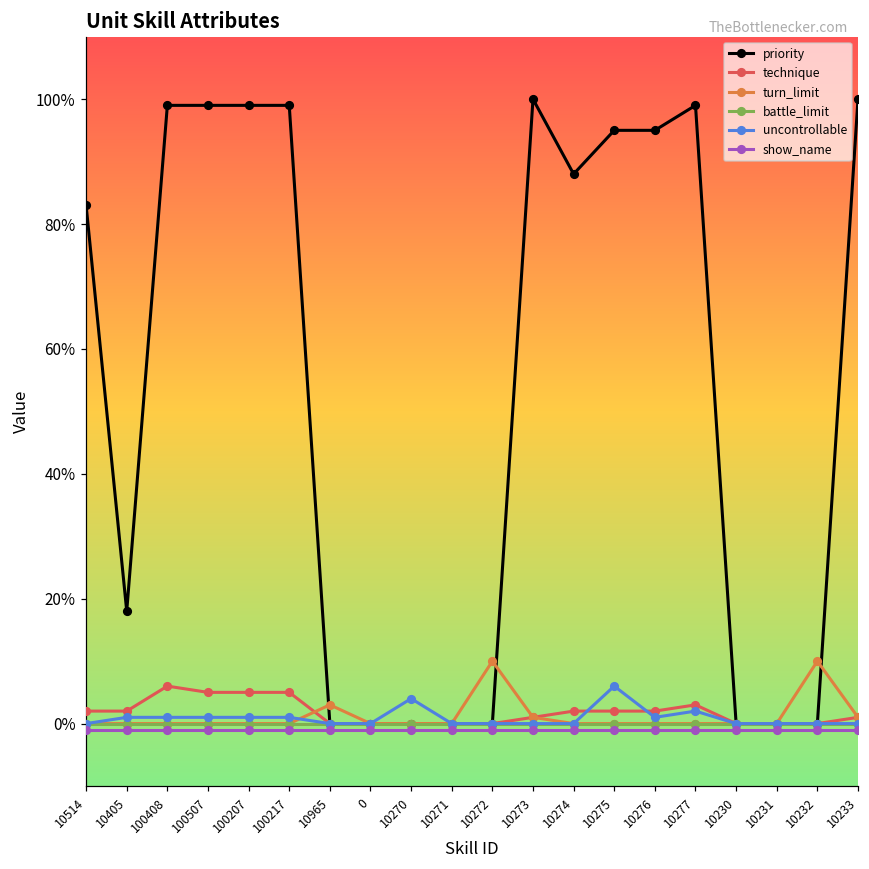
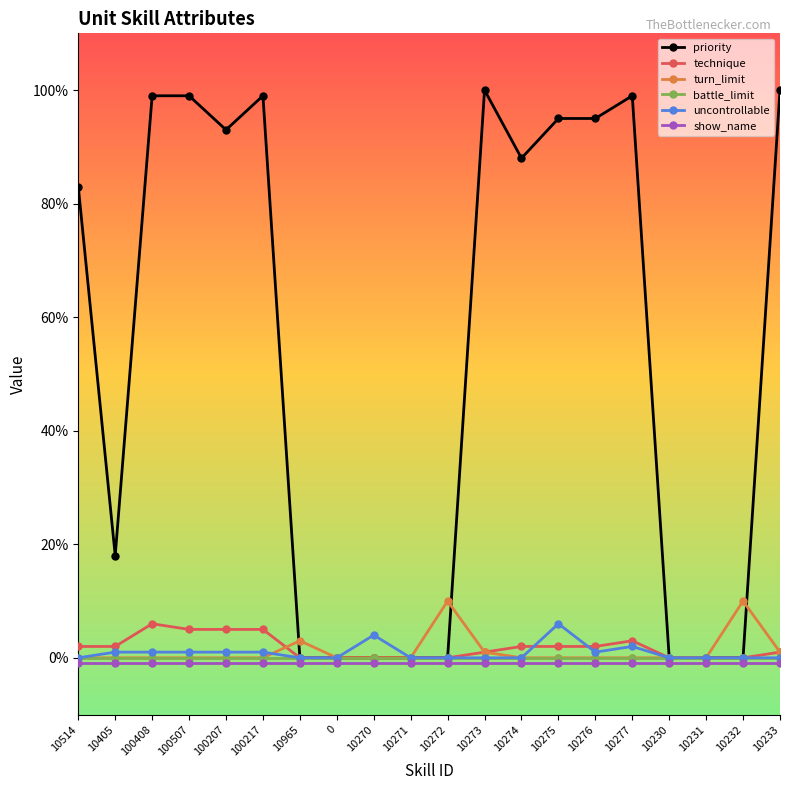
  {
    "priority": {
      "10514": "83%",
      "10405": "18%",
      "100408": "99%",
      "100507": "99%",
-     "100207": "99%",
+     "100207": "93%",
      "100217": "99%",
      "10273": "100%",
      "10274": "88%",
      "10275": "95%",
      "10276": "95%",
      "10277": "99%",
      "10233": "100%"
    },
    "uncontrollable": {
      "10405": "1%",
      "100408": "1%",
      "100507": "1%",
      "100207": "1%",
      "100217": "1%",
      "10270": "4%",
      "10275": "6%",
      "10276": "1%",
      "10277": "2%"
    },
    "show_name": {
      "10514": "-1%",
      "10405": "-1%",
      "100408": "-1%",
      "100507": "-1%",
      "100207": "-1%",
      "100217": "-1%",
      "10965": "-1%",
      "0": "-1%",
      "10270": "-1%",
      "10271": "-1%",
      "10272": "-1%",
      "10273": "-1%",
      "10274": "-1%",
      "10275": "-1%",
      "10276": "-1%",
      "10277": "-1%",
      "10230": "-1%",
      "10231": "-1%",
      "10232": "-1%",
      "10233": "-1%"
    }
  }
